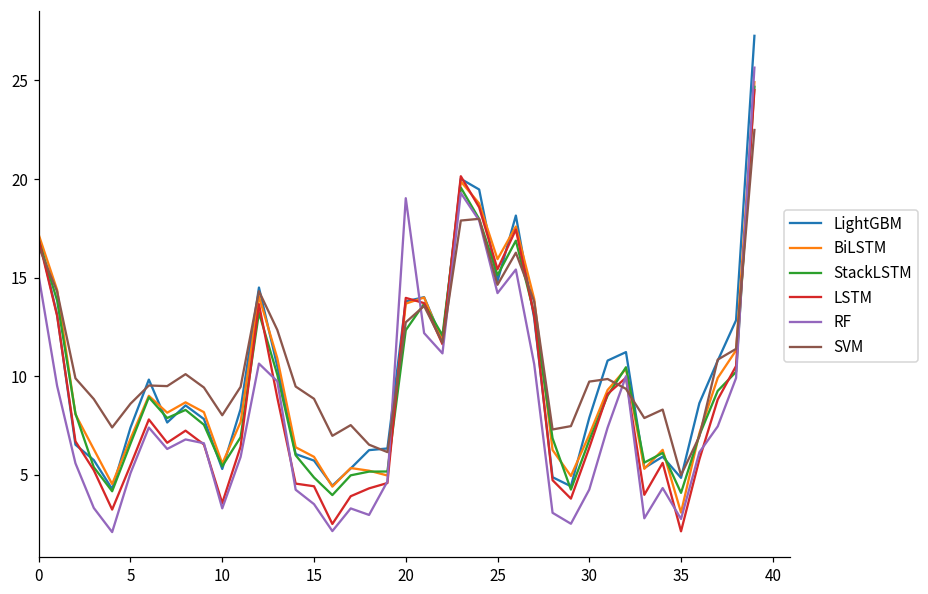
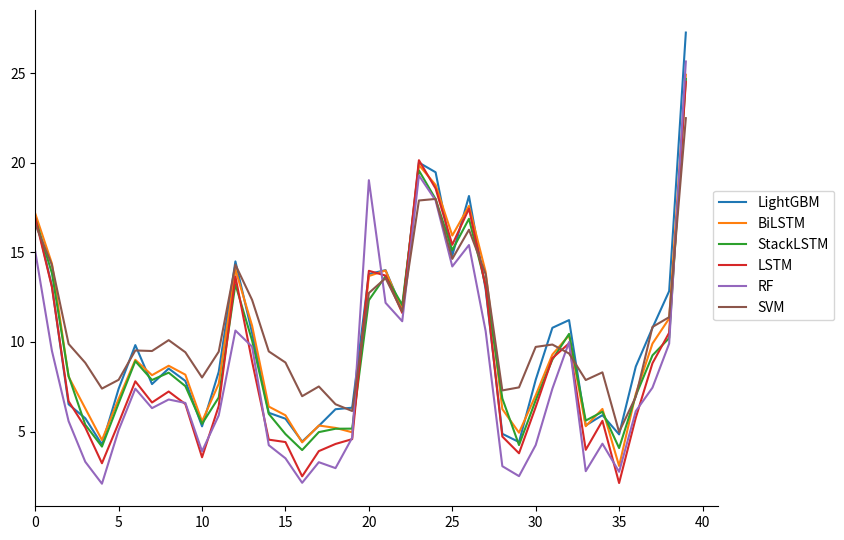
  {
    "LightGBM": {
      "5": 7.4,
      "15": 5.7,
      "25": 14.8,
      "30": 7.9
    },
    "BiLSTM": {
      "5": 6.8,
      "15": 5.9,
      "25": 15.9,
      "30": 7.0,
      "35": 3.1
    },
    "StackLSTM": {
      "5": 6.6,
      "15": 4.9,
      "20": 12.3,
      "25": 15.1,
      "30": 6.7,
      "35": 4.1
    },
    "LSTM": {
      "5": 5.5,
      "10": 3.6,
      "15": 4.4,
      "20": 14.0,
      "25": 15.4,
      "30": 6.4,
      "35": 2.1
    },
    "RF": {
      "0": 15.1,
      "5": 5.1,
-     "10": 3.3,
+     "10": 3.9,
      "15": 3.5,
      "20": 19.0,
      "25": 14.2,
      "30": 4.2,
      "35": 2.8
    },
    "SVM": {
      "0": 16.6,
-     "5": 8.6,
+     "5": 7.9,
      "10": 8.0,
      "15": 8.9,
      "20": 12.7,
      "25": 14.6,
      "30": 9.7
    }
  }
